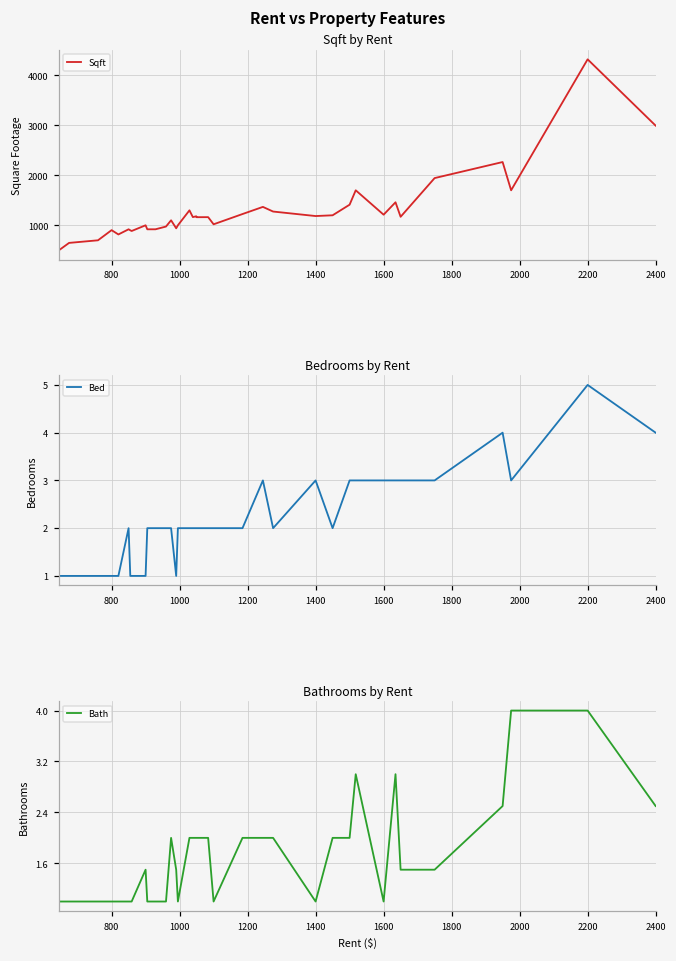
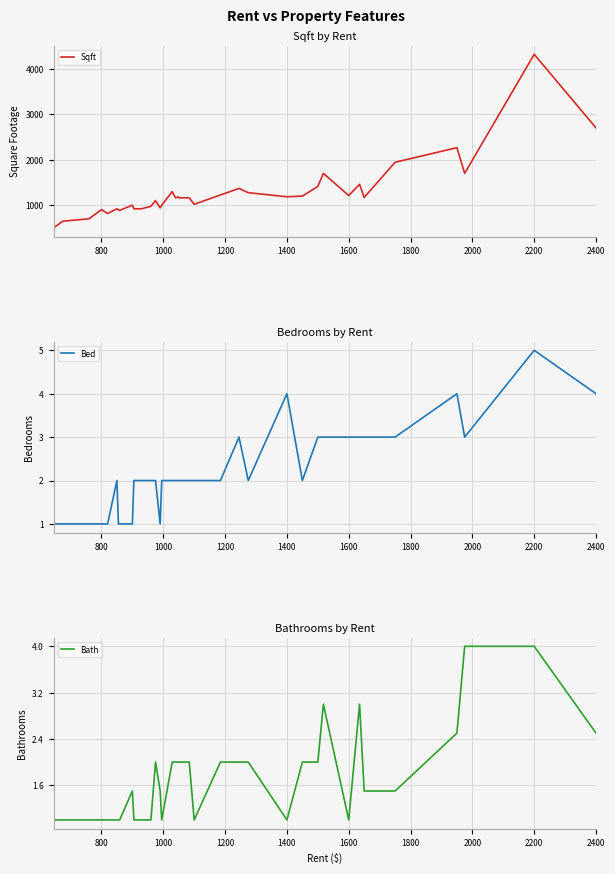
  {
    "Sqft by Rent": {
      "800": 900,
      "1400": 1200,
      "1600": 1200,
      "2200": 4300,
-     "2400": 3000
+     "2400": 2700
    },
    "Bedrooms by Rent": {
      "800": 1,
-     "1400": 3,
+     "1400": 4,
      "1600": 3,
      "2200": 5,
      "2400": 4
    },
    "Bathrooms by Rent": {
      "800": 1.0,
      "1400": 1.0,
      "1600": 1.0,
      "2200": 4.0,
      "2400": 2.5
    }
  }
